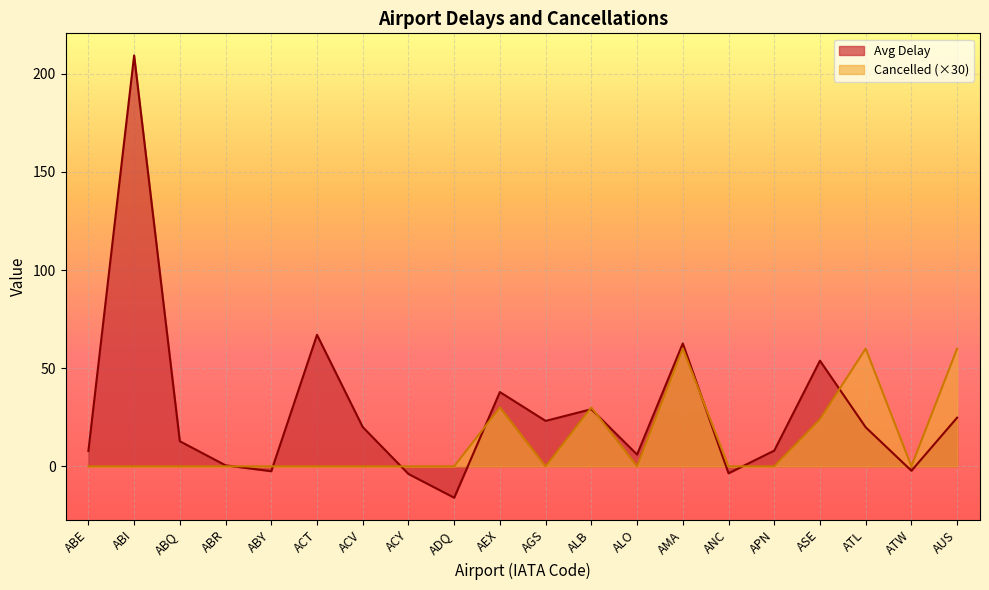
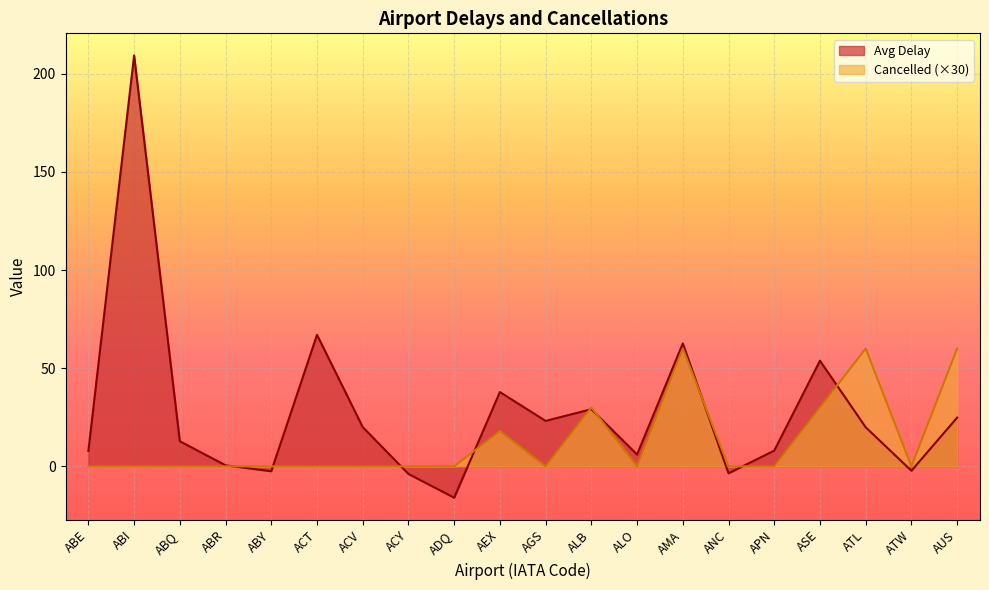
  {
    "Cancelled (×30)": {
      "ABE": 0,
      "ABI": 0,
      "ABQ": 0,
      "ACT": 0,
      "ACV": 0,
-     "AEX": 30,
+     "AEX": 18,
      "AGS": 0,
      "ALO": 0,
      "AMA": 60,
      "APN": 0,
-     "ASE": 24,
+     "ASE": 30,
      "ATL": 60,
      "AUS": 60
    }
  }
